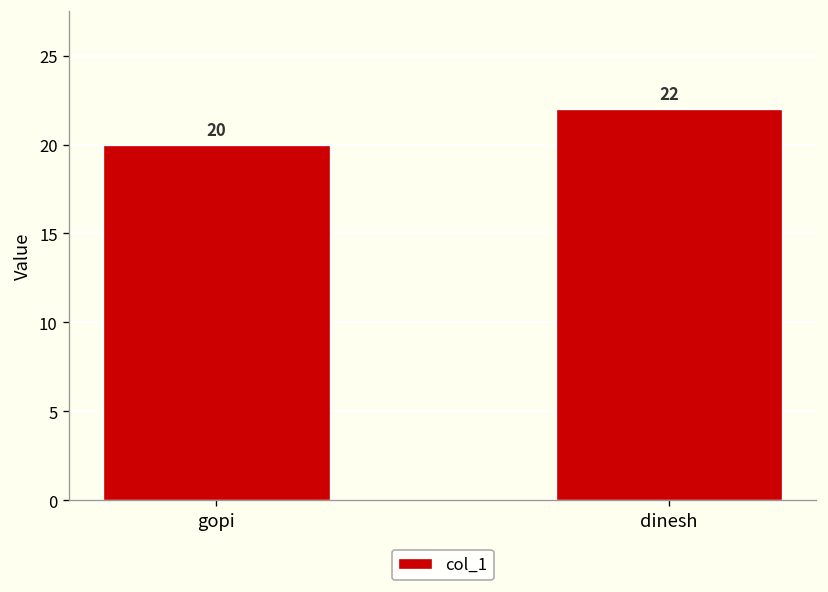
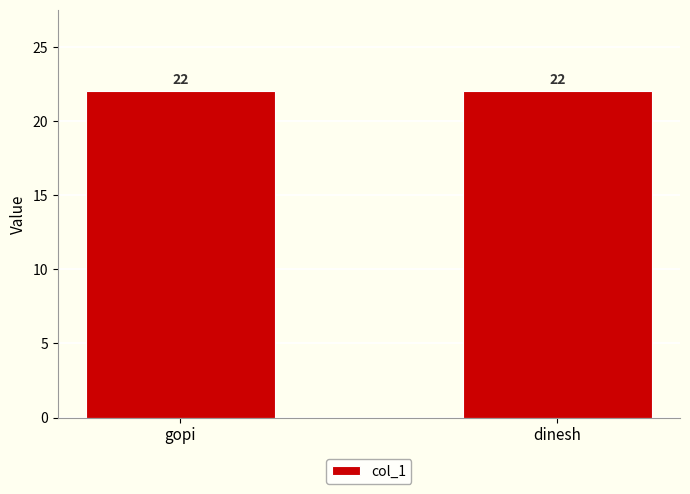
  {
-   "gopi": 20,
+   "gopi": 22,
    "dinesh": 22
  }
